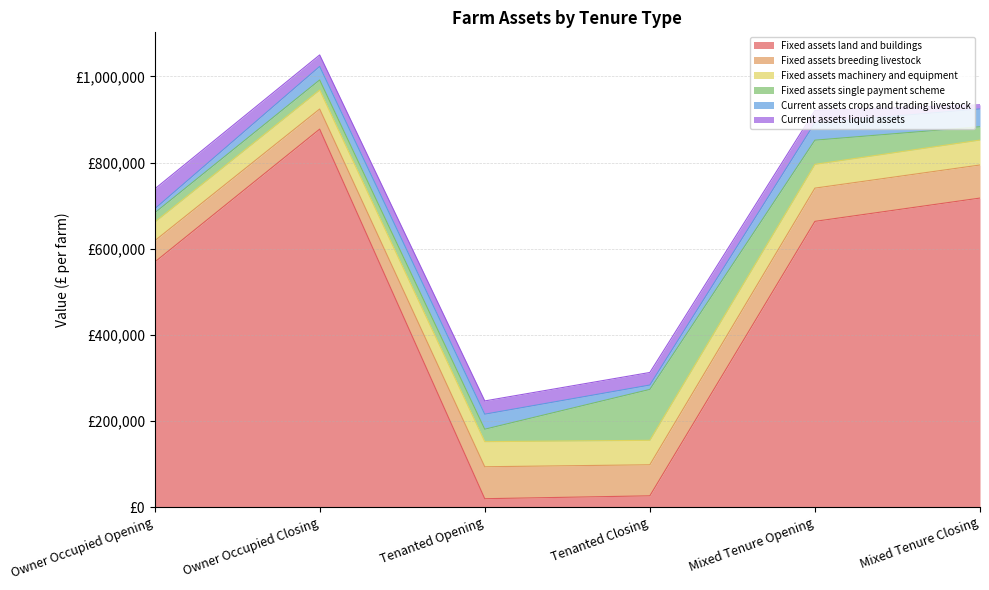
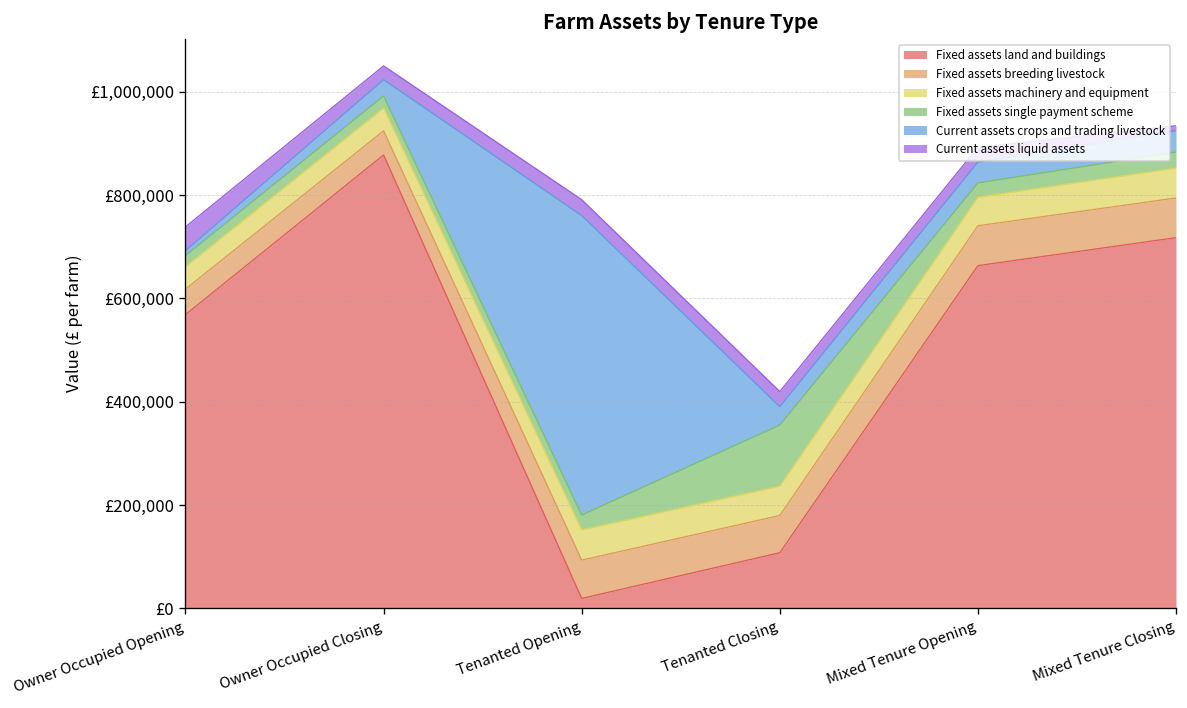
  {
    "Fixed assets land and buildings": {
      "Owner Occupied Opening": "£570,000",
      "Owner Occupied Closing": "£880,000",
      "Tenanted Opening": "£20,000",
-     "Tenanted Closing": "£30,000",
+     "Tenanted Closing": "£110,000",
      "Mixed Tenure Opening": "£660,000",
      "Mixed Tenure Closing": "£720,000"
    },
    "Fixed assets single payment scheme": {
      "Owner Occupied Opening": "£20,000",
      "Owner Occupied Closing": "£20,000",
      "Tenanted Opening": "£30,000",
      "Tenanted Closing": "£120,000",
-     "Mixed Tenure Opening": "£60,000",
+     "Mixed Tenure Opening": "£30,000",
      "Mixed Tenure Closing": "£30,000"
    },
    "Current assets crops and trading livestock": {
      "Owner Occupied Opening": "£10,000",
      "Owner Occupied Closing": "£30,000",
-     "Tenanted Opening": "£30,000",
-     "Tenanted Closing": "£10,000",
+     "Tenanted Opening": "£580,000",
+     "Tenanted Closing": "£40,000",
      "Mixed Tenure Closing": "£40,000"
    },
    "Current assets liquid assets": {
      "Owner Occupied Opening": "£50,000",
      "Owner Occupied Closing": "£30,000",
      "Tenanted Opening": "£30,000",
      "Tenanted Closing": "£30,000",
      "Mixed Tenure Closing": "£10,000"
    }
  }
